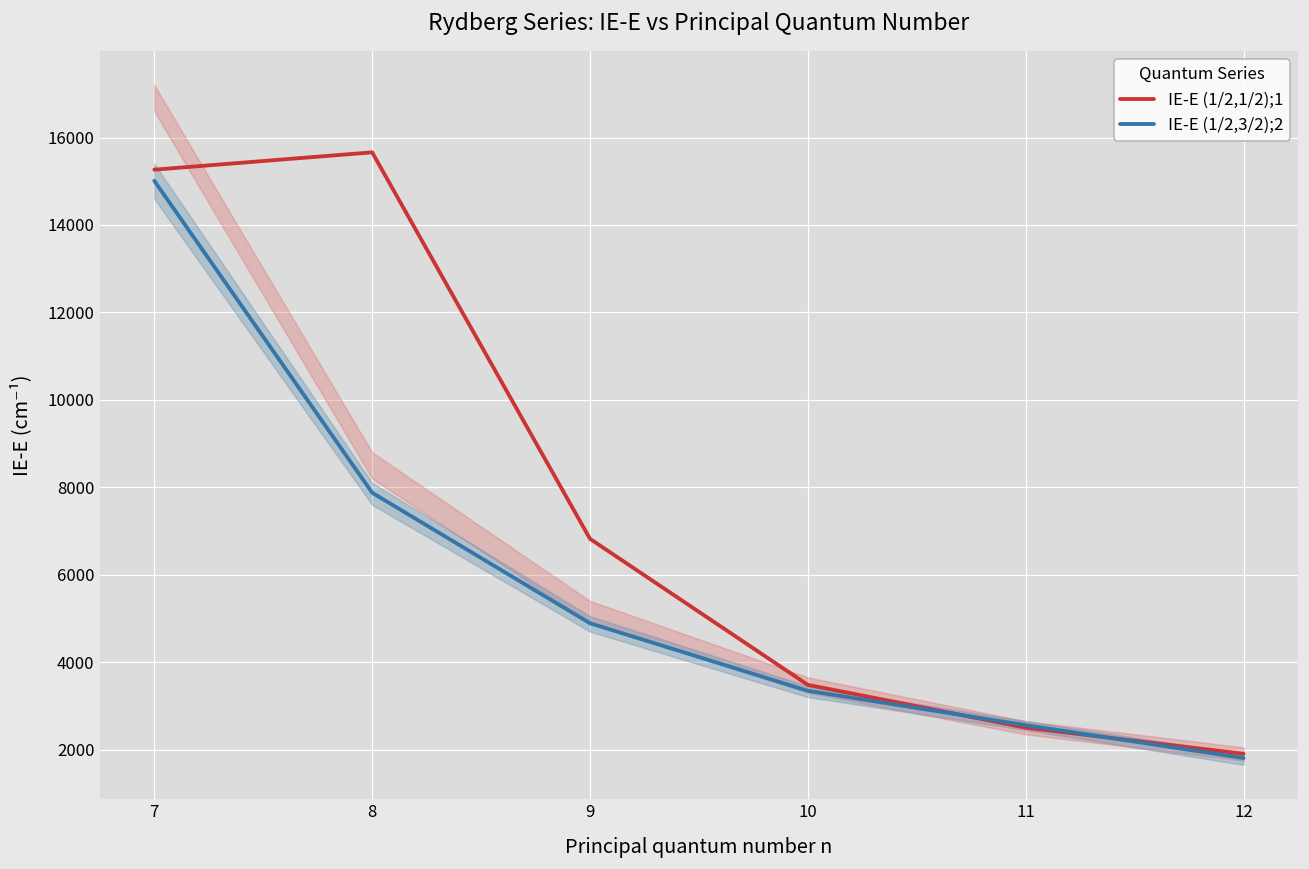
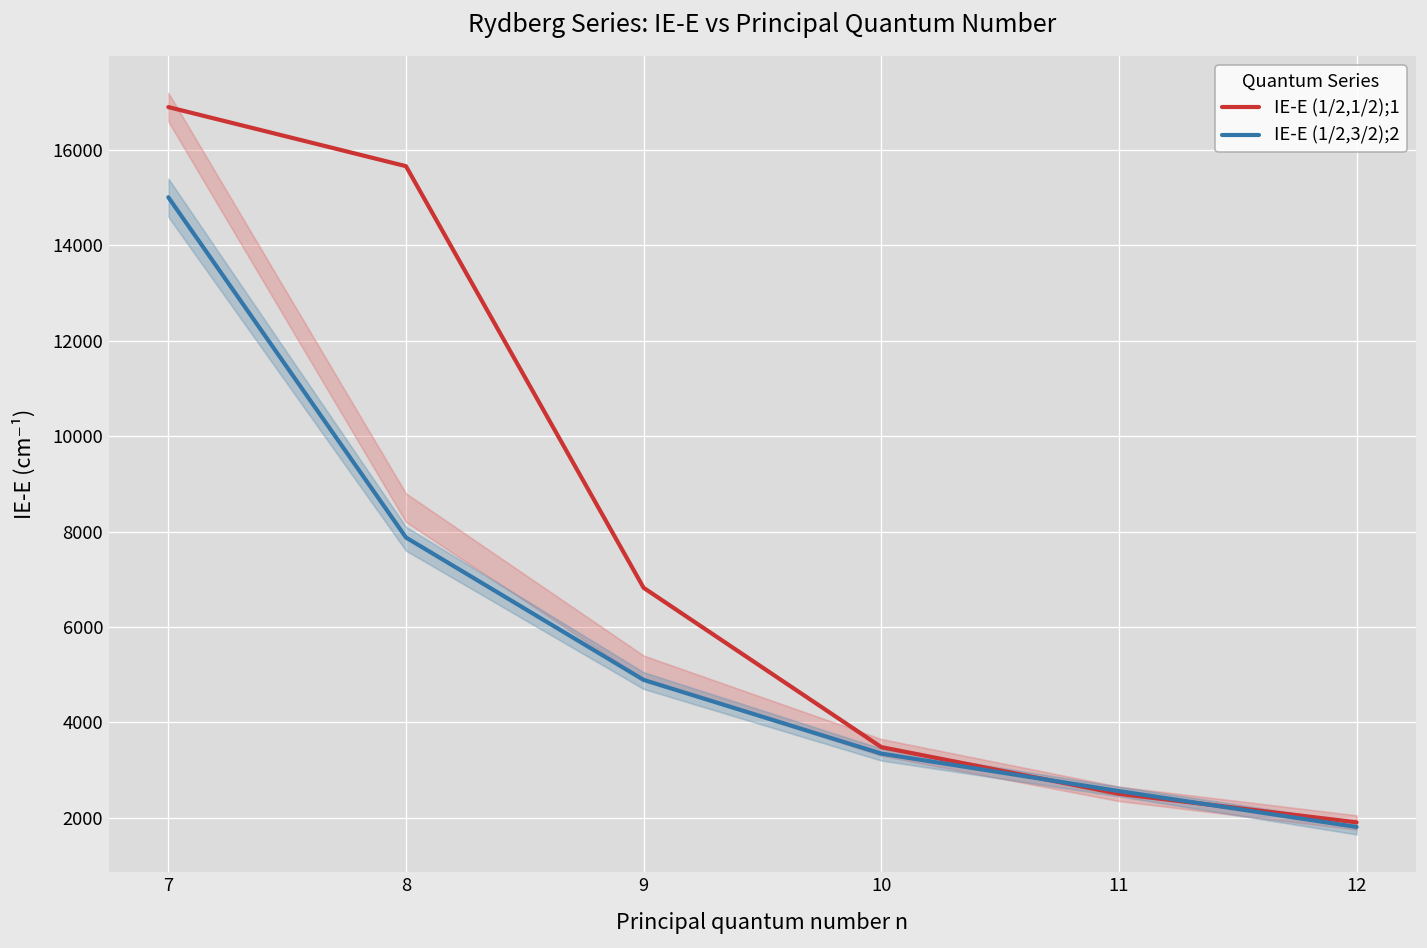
  {
    "IE-E (1/2,1/2);1": {
-     "7": 15300,
+     "7": 16900,
      "8": 15700,
      "9": 6800
    }
  }
